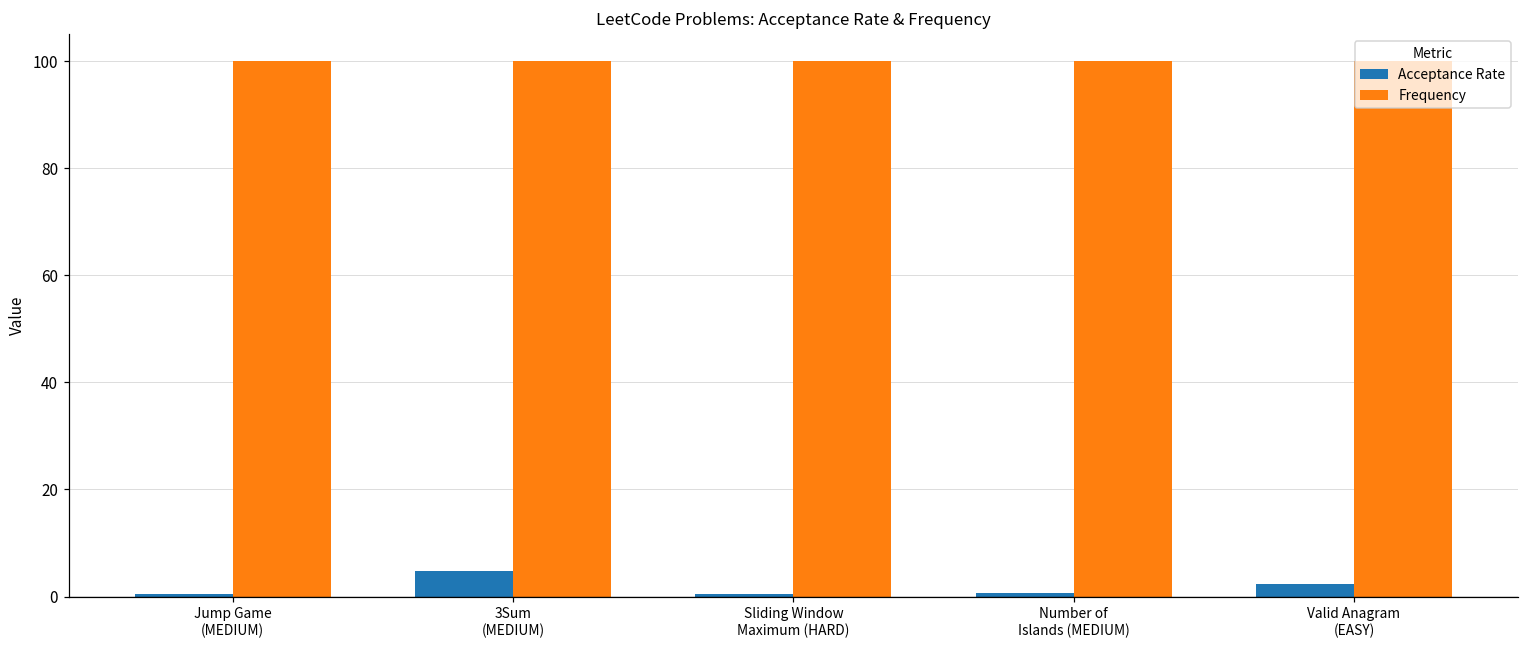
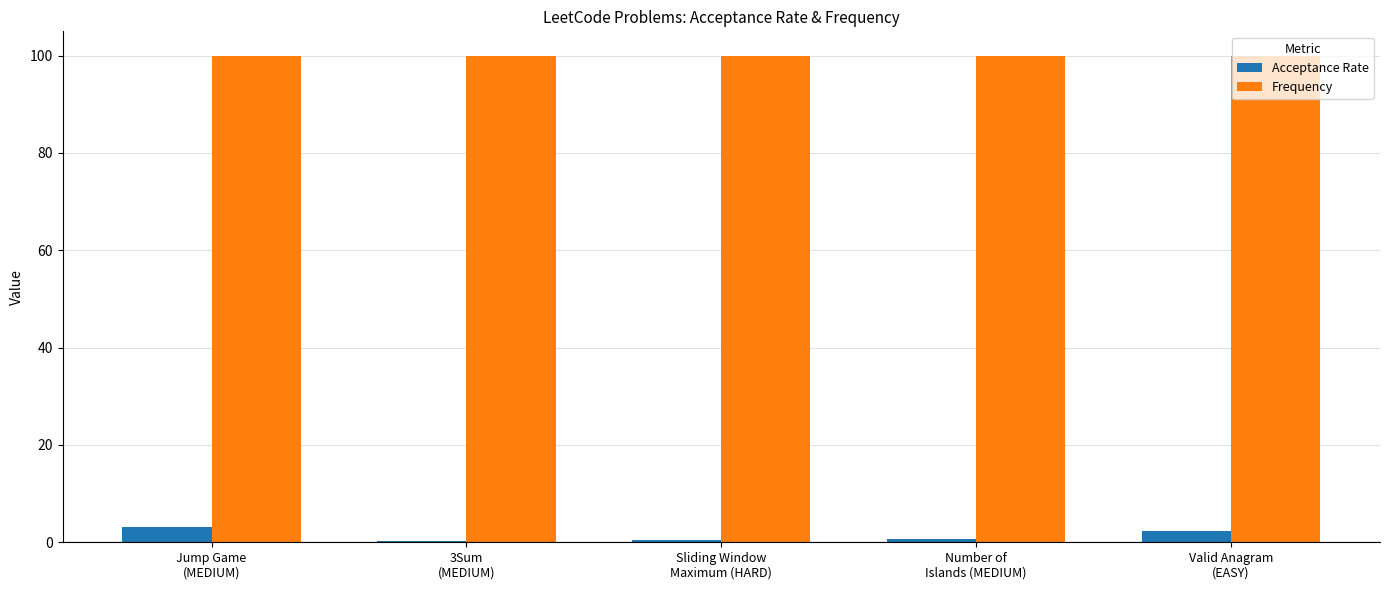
  {
    "Acceptance Rate": {
-     "Jump Game (MEDIUM)": 0,
-     "3Sum (MEDIUM)": 5,
+     "Jump Game (MEDIUM)": 3,
+     "3Sum (MEDIUM)": 0,
      "Number of Islands (MEDIUM)": 1,
      "Valid Anagram (EASY)": 2
    },
    "Frequency": {
      "Jump Game (MEDIUM)": 100,
      "3Sum (MEDIUM)": 100,
      "Sliding Window Maximum (HARD)": 100,
      "Number of Islands (MEDIUM)": 100
    }
  }
